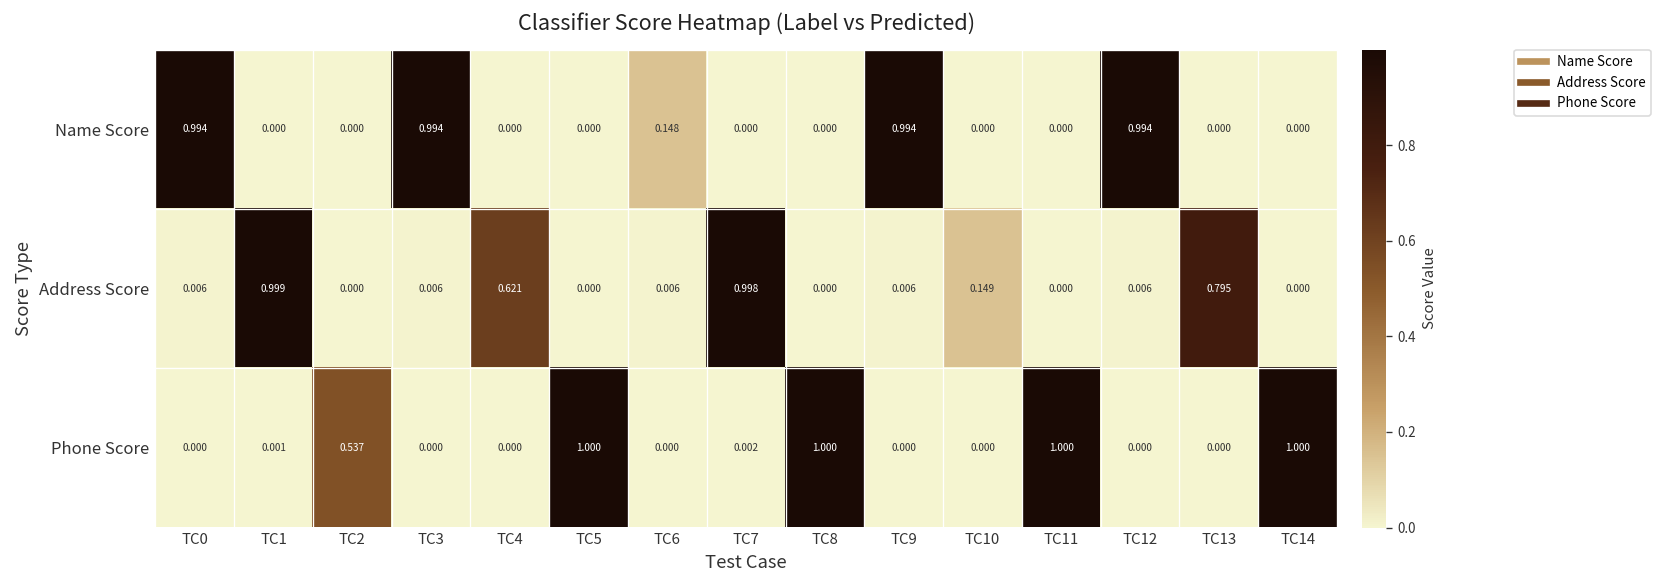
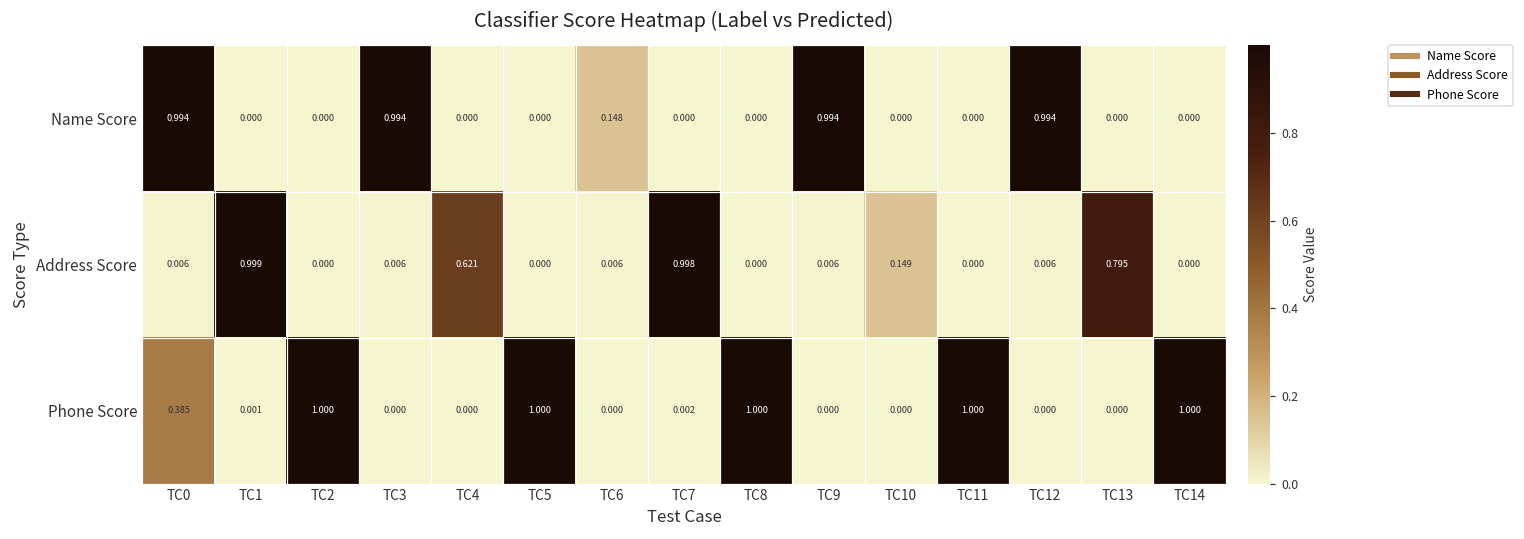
  {
    "Name Score": {
      "TC0": 0.994,
      "TC1": 0.000,
      "TC2": 0.000,
      "TC3": 0.994,
      "TC4": 0.000,
      "TC5": 0.000,
      "TC6": 0.148,
      "TC7": 0.000,
      "TC8": 0.000,
      "TC9": 0.994,
      "TC10": 0.000,
      "TC11": 0.000,
      "TC12": 0.994,
      "TC13": 0.000,
      "TC14": 0.000
    },
    "Address Score": {
      "TC0": 0.006,
      "TC1": 0.999,
      "TC2": 0.000,
      "TC3": 0.006,
      "TC4": 0.621,
      "TC5": 0.000,
      "TC6": 0.006,
      "TC7": 0.998,
      "TC8": 0.000,
      "TC9": 0.006,
      "TC10": 0.149,
      "TC11": 0.000,
      "TC12": 0.006,
      "TC13": 0.795,
      "TC14": 0.000
    },
    "Phone Score": {
-     "TC0": 0.000,
+     "TC0": 0.385,
      "TC1": 0.001,
-     "TC2": 0.537,
+     "TC2": 1.000,
      "TC3": 0.000,
      "TC4": 0.000,
      "TC5": 1.000,
      "TC6": 0.000,
      "TC7": 0.002,
      "TC8": 1.000,
      "TC9": 0.000,
      "TC10": 0.000,
      "TC11": 1.000,
      "TC12": 0.000,
      "TC13": 0.000,
      "TC14": 1.000
    }
  }
